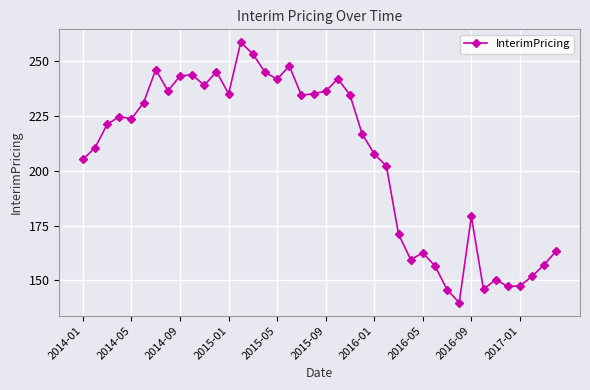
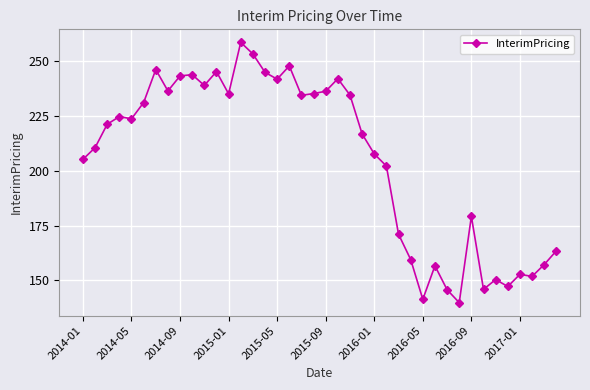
  {
    "2014-01": 205,
    "2014-05": 224,
    "2014-09": 243,
    "2015-01": 235,
    "2015-05": 242,
    "2015-09": 236,
    "2016-01": 208,
-   "2016-05": 162,
+   "2016-05": 141,
    "2016-09": 179,
-   "2017-01": 147
+   "2017-01": 153
  }
